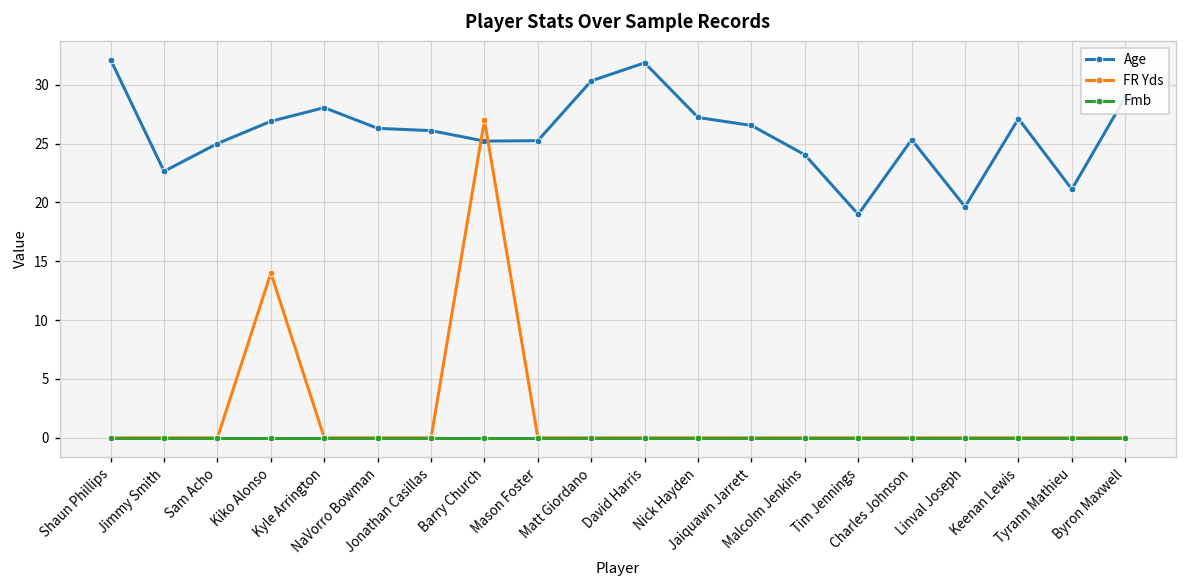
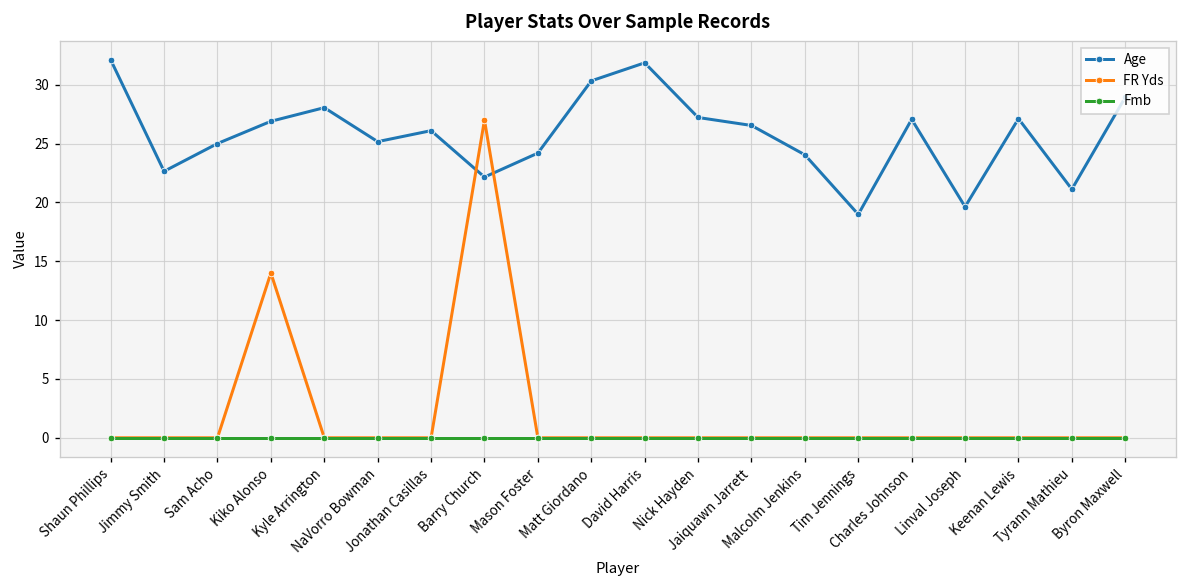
  {
    "Age": {
      "Shaun Phillips": 32,
      "Jimmy Smith": 23,
      "Sam Acho": 25,
      "Kiko Alonso": 27,
      "Kyle Arrington": 28,
-     "NaVorro Bowman": 26,
+     "NaVorro Bowman": 25,
      "Jonathan Casillas": 26,
-     "Barry Church": 25,
-     "Mason Foster": 25,
+     "Barry Church": 22,
+     "Mason Foster": 24,
      "Matt Giordano": 30,
      "David Harris": 32,
      "Nick Hayden": 27,
      "Jaiquawn Jarrett": 27,
      "Malcolm Jenkins": 24,
      "Tim Jennings": 19,
-     "Charles Johnson": 25,
+     "Charles Johnson": 27,
      "Linval Joseph": 20,
      "Keenan Lewis": 27,
      "Tyrann Mathieu": 21
    },
    "FR Yds": {
      "Kiko Alonso": 14,
      "Barry Church": 27
    },
    "Fmb": {
      "Kiko Alonso": 0,
      "Barry Church": 0
    }
  }
